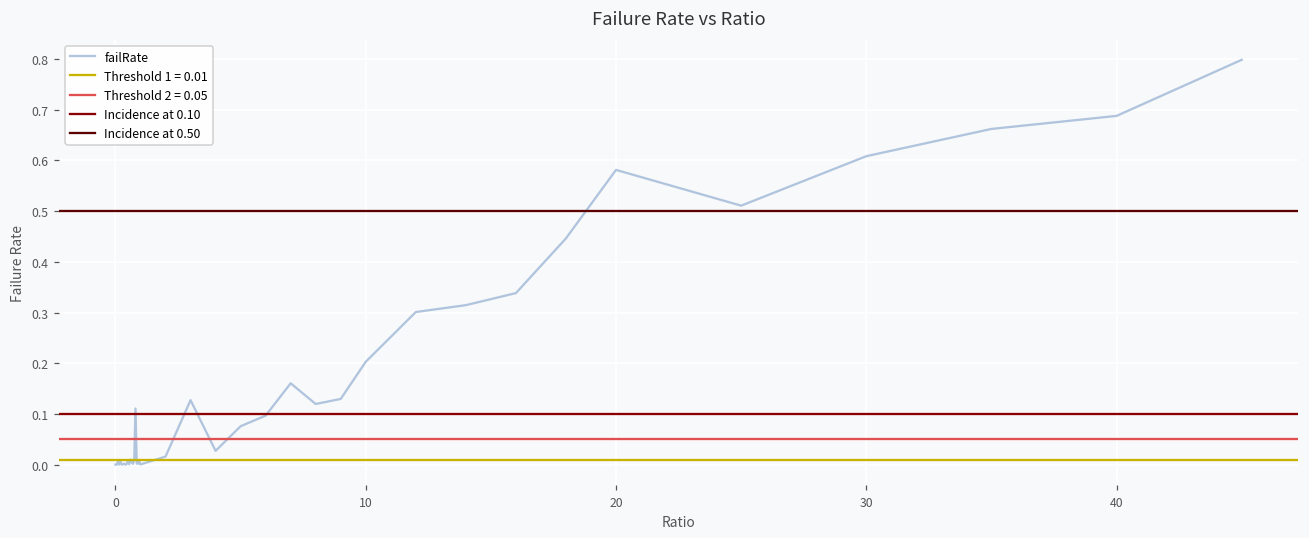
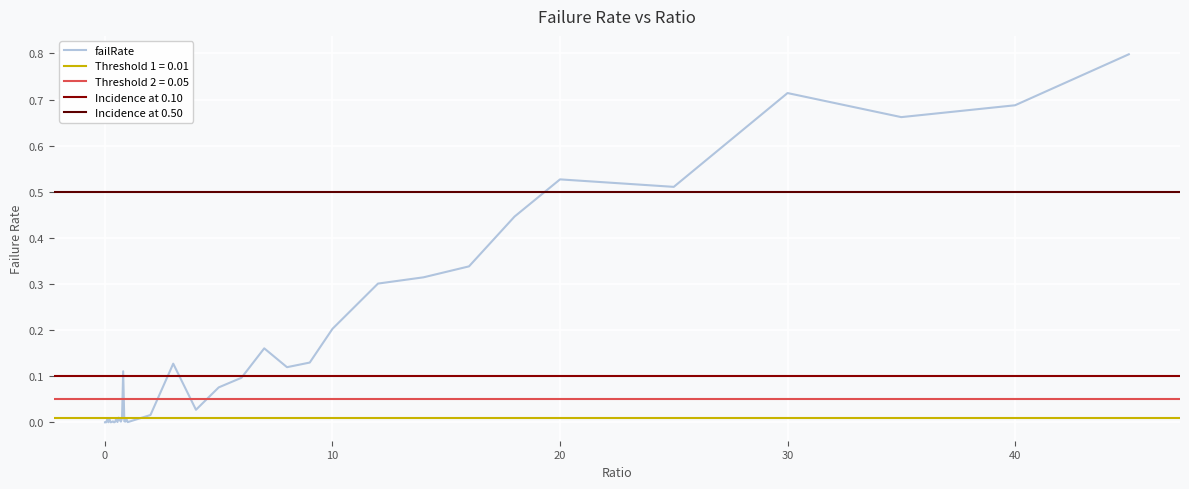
  {
    "0": 0.00,
    "10": 0.20,
-   "20": 0.58,
-   "30": 0.61,
+   "20": 0.53,
+   "30": 0.71,
    "40": 0.69
  }
